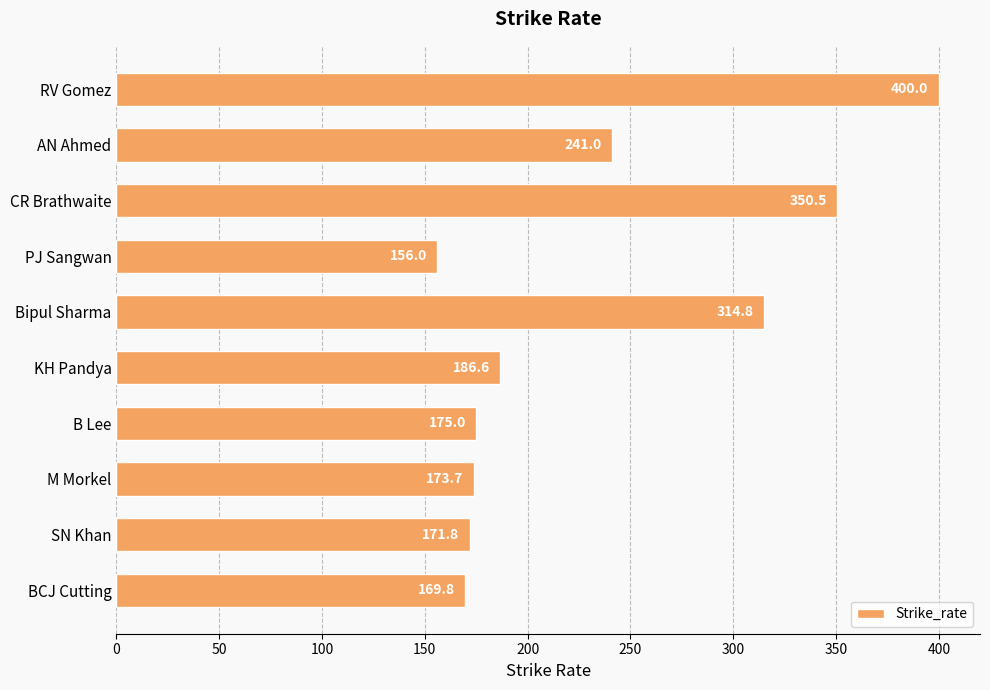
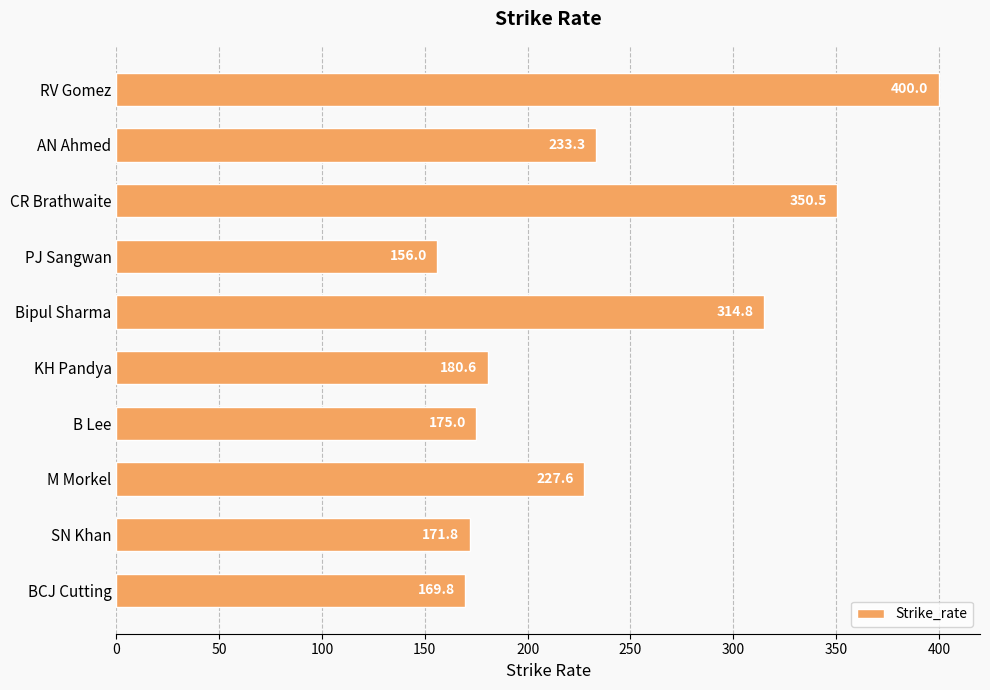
  {
    "RV Gomez": 400.0,
-   "AN Ahmed": 241.0,
+   "AN Ahmed": 233.3,
    "CR Brathwaite": 350.5,
    "PJ Sangwan": 156.0,
    "Bipul Sharma": 314.8,
-   "KH Pandya": 186.6,
+   "KH Pandya": 180.6,
    "B Lee": 175.0,
-   "M Morkel": 173.7,
+   "M Morkel": 227.6,
    "SN Khan": 171.8,
    "BCJ Cutting": 169.8
  }
